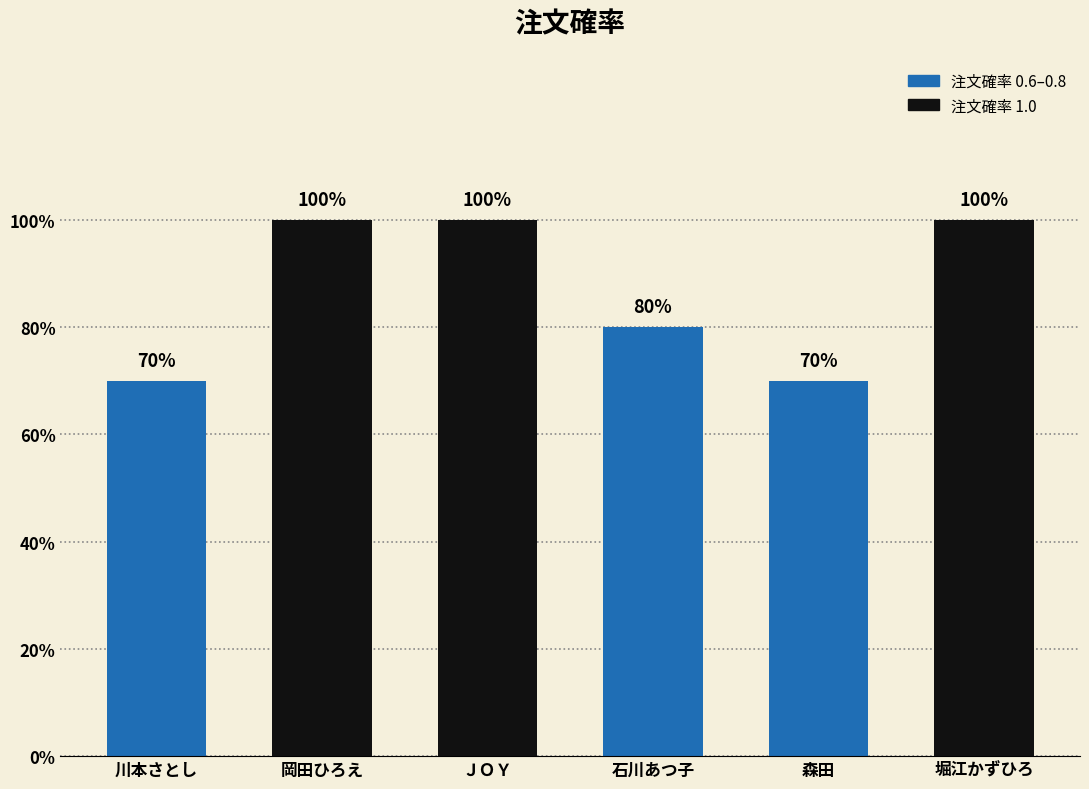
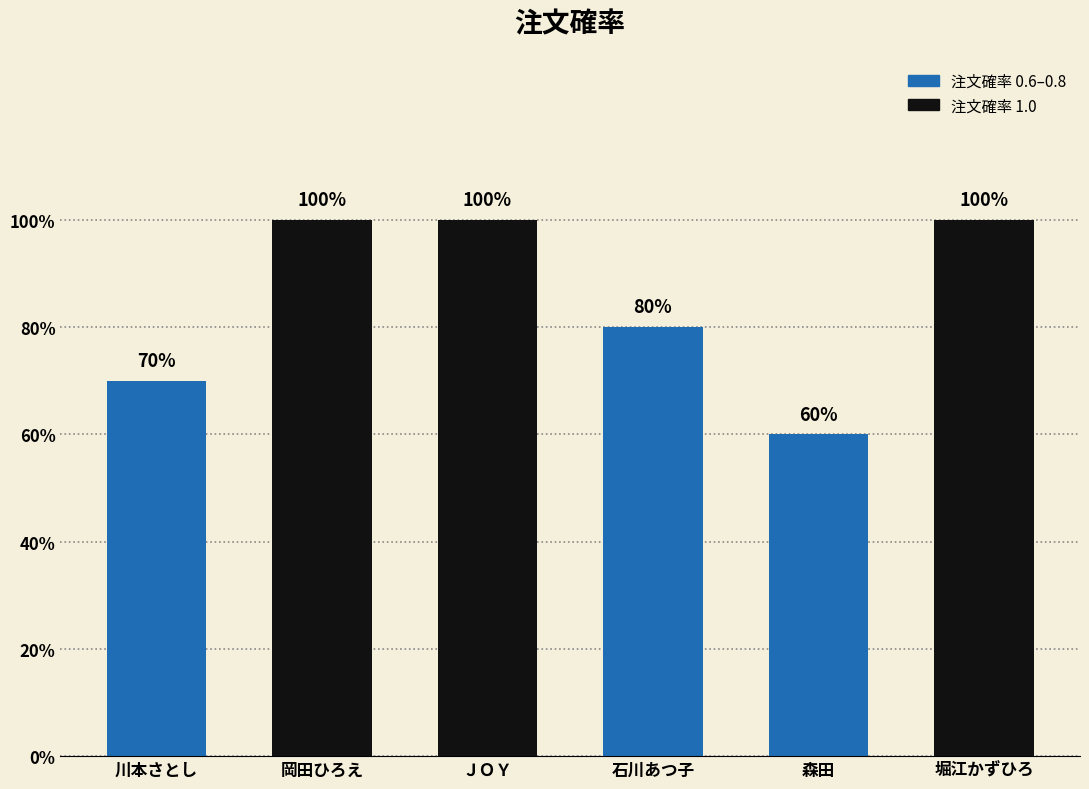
  {
    "川本さとし": "70%",
    "岡田ひろえ": "100%",
    "ＪＯＹ": "100%",
    "石川あつ子": "80%",
-   "森田": "70%",
+   "森田": "60%",
    "堀江かずひろ": "100%"
  }
